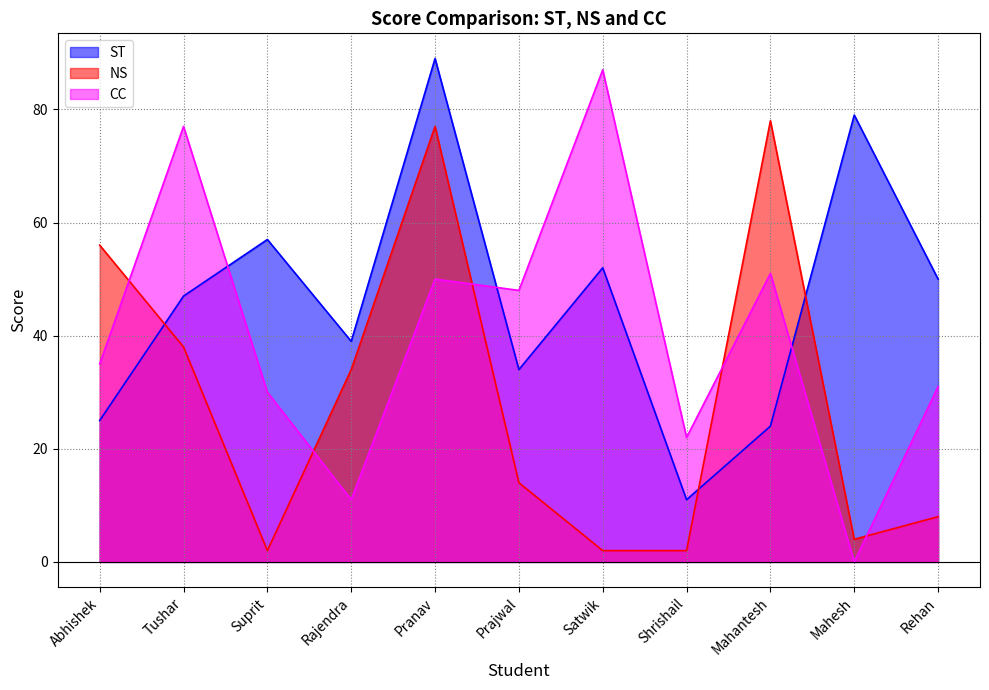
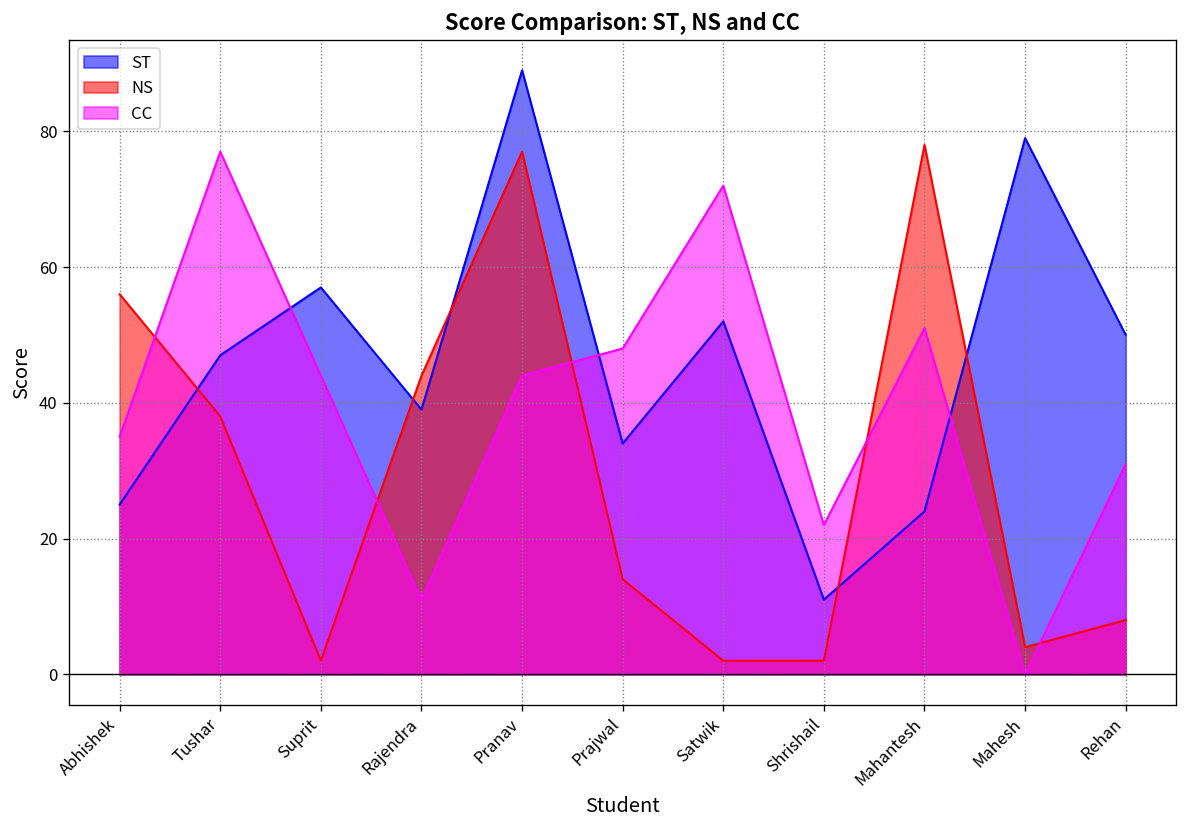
  {
    "ST": {
      "Abhishek": 25,
      "Tushar": 47,
      "Suprit": 57,
      "Rajendra": 39,
      "Pranav": 89,
      "Prajwal": 34,
      "Satwik": 52,
      "Shrishail": 11,
      "Mahantesh": 24,
      "Mahesh": 79,
      "Rehan": 50
    },
    "NS": {
      "Abhishek": 56,
      "Tushar": 38,
      "Suprit": 2,
-     "Rajendra": 34,
+     "Rajendra": 44,
      "Pranav": 77,
      "Prajwal": 14,
      "Satwik": 2,
      "Shrishail": 2,
      "Mahantesh": 78,
      "Mahesh": 4,
      "Rehan": 8
    },
    "CC": {
      "Abhishek": 35,
      "Tushar": 77,
-     "Suprit": 30,
+     "Suprit": 44,
      "Rajendra": 11,
-     "Pranav": 50,
+     "Pranav": 44,
      "Prajwal": 48,
-     "Satwik": 87,
+     "Satwik": 72,
      "Shrishail": 22,
      "Mahantesh": 51,
      "Mahesh": 0,
      "Rehan": 31
    }
  }
